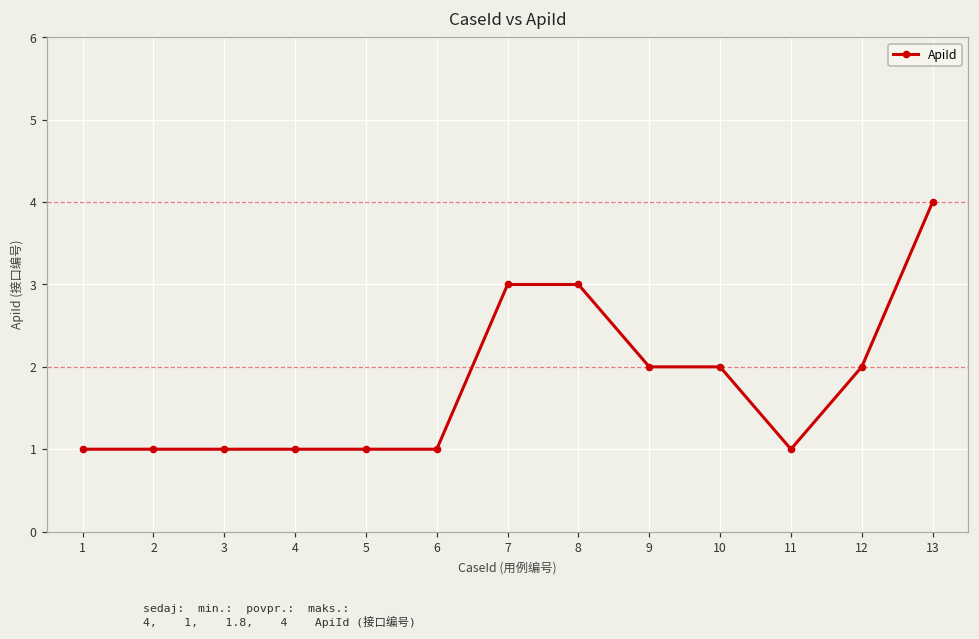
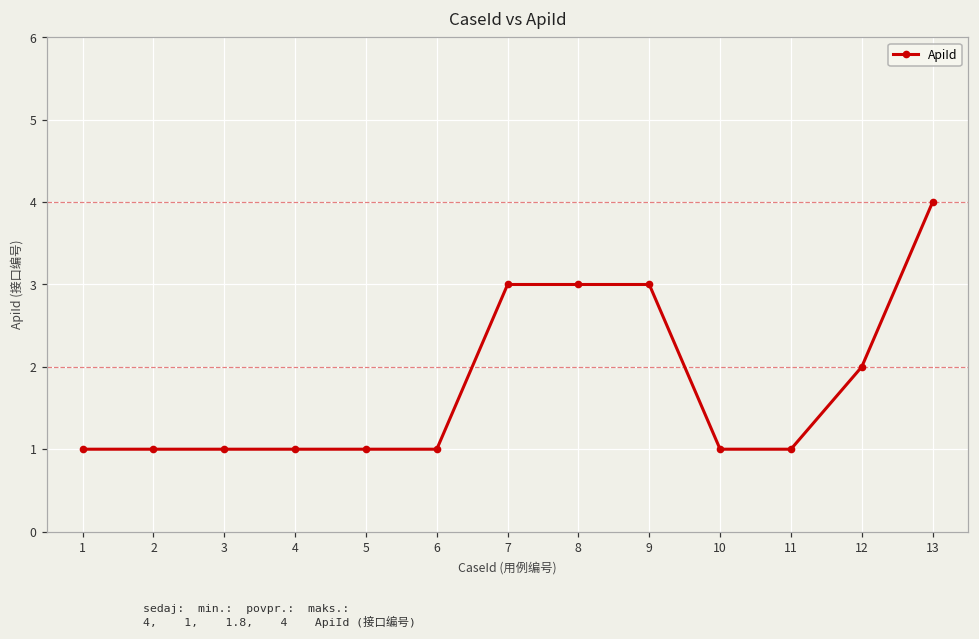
  {
    "1": 1,
    "2": 1,
    "3": 1,
    "4": 1,
    "5": 1,
    "6": 1,
    "7": 3,
    "8": 3,
-   "9": 2,
-   "10": 2,
+   "9": 3,
+   "10": 1,
    "11": 1,
    "12": 2,
    "13": 4
  }
